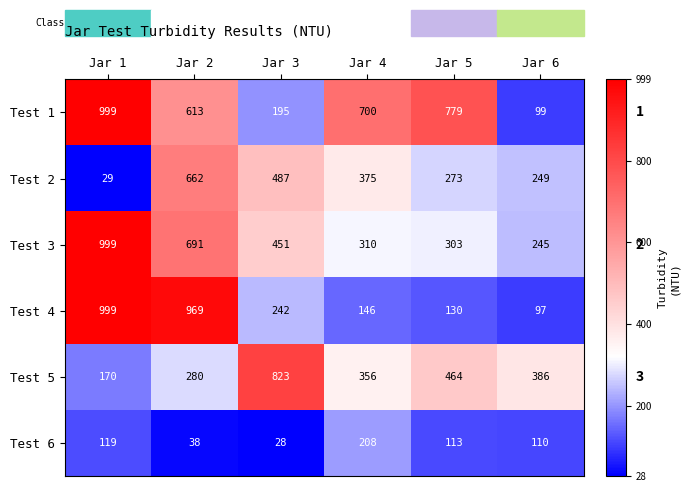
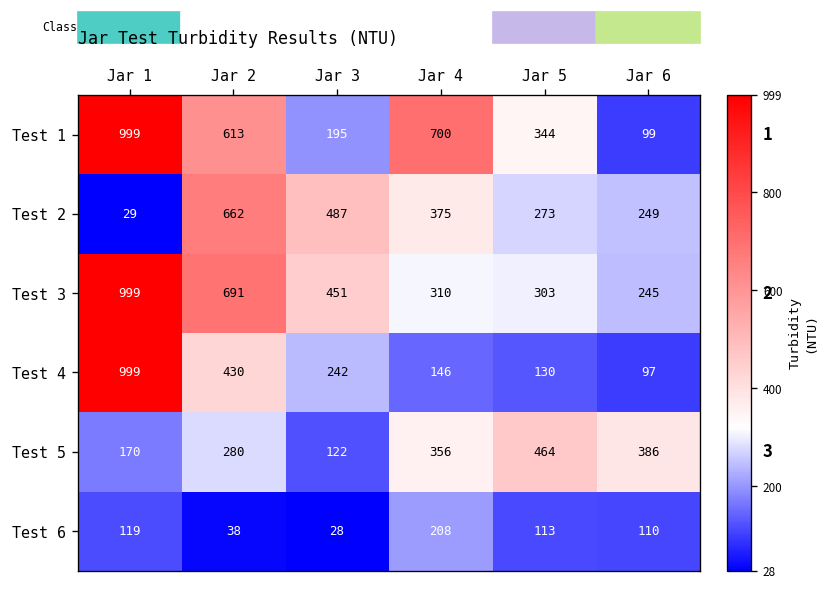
  {
    "Test 1": {
      "Jar 1": 999,
      "Jar 2": 613,
      "Jar 3": 195,
      "Jar 4": 700,
-     "Jar 5": 779,
+     "Jar 5": 344,
      "Jar 6": 99
    },
    "Test 2": {
      "Jar 1": 29,
      "Jar 2": 662,
      "Jar 3": 487,
      "Jar 4": 375,
      "Jar 5": 273,
      "Jar 6": 249
    },
    "Test 3": {
      "Jar 1": 999,
      "Jar 2": 691,
      "Jar 3": 451,
      "Jar 4": 310,
      "Jar 5": 303,
      "Jar 6": 245
    },
    "Test 4": {
      "Jar 1": 999,
-     "Jar 2": 969,
+     "Jar 2": 430,
      "Jar 3": 242,
      "Jar 4": 146,
      "Jar 5": 130,
      "Jar 6": 97
    },
    "Test 5": {
      "Jar 1": 170,
      "Jar 2": 280,
-     "Jar 3": 823,
+     "Jar 3": 122,
      "Jar 4": 356,
      "Jar 5": 464,
      "Jar 6": 386
    },
    "Test 6": {
      "Jar 1": 119,
      "Jar 2": 38,
      "Jar 3": 28,
      "Jar 4": 208,
      "Jar 5": 113,
      "Jar 6": 110
    }
  }
